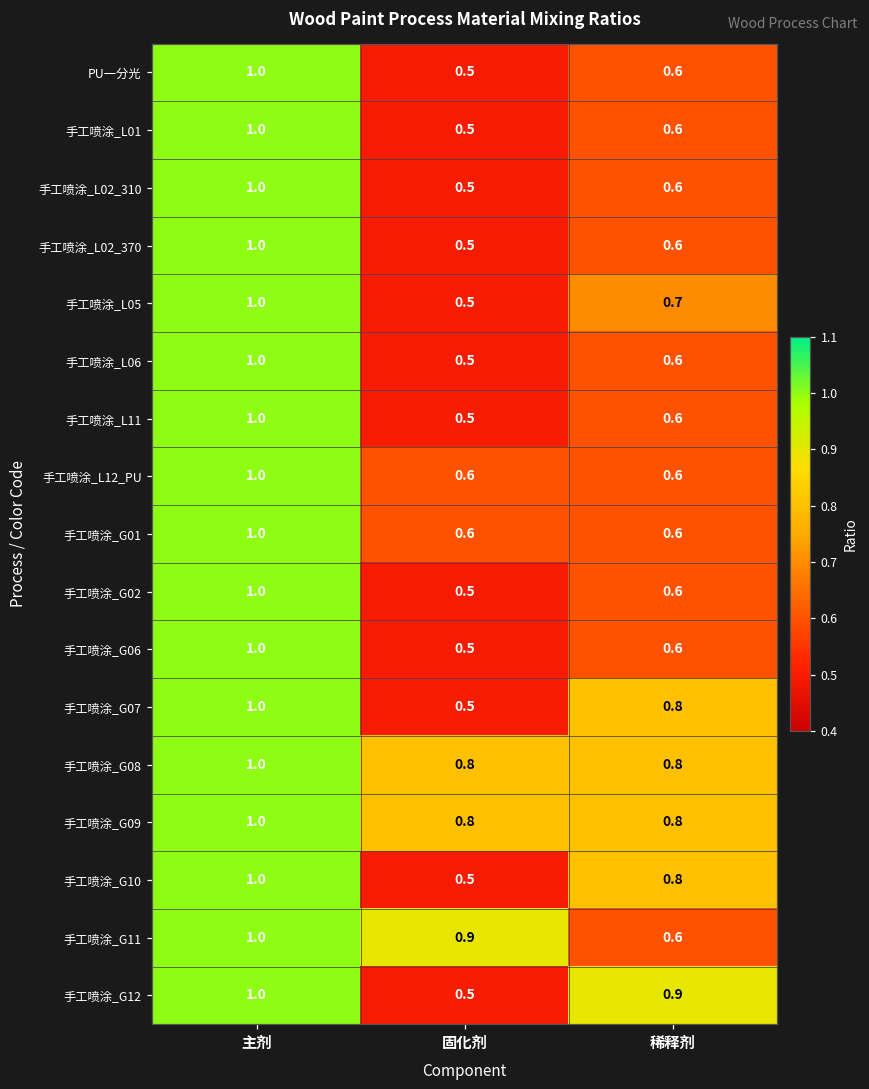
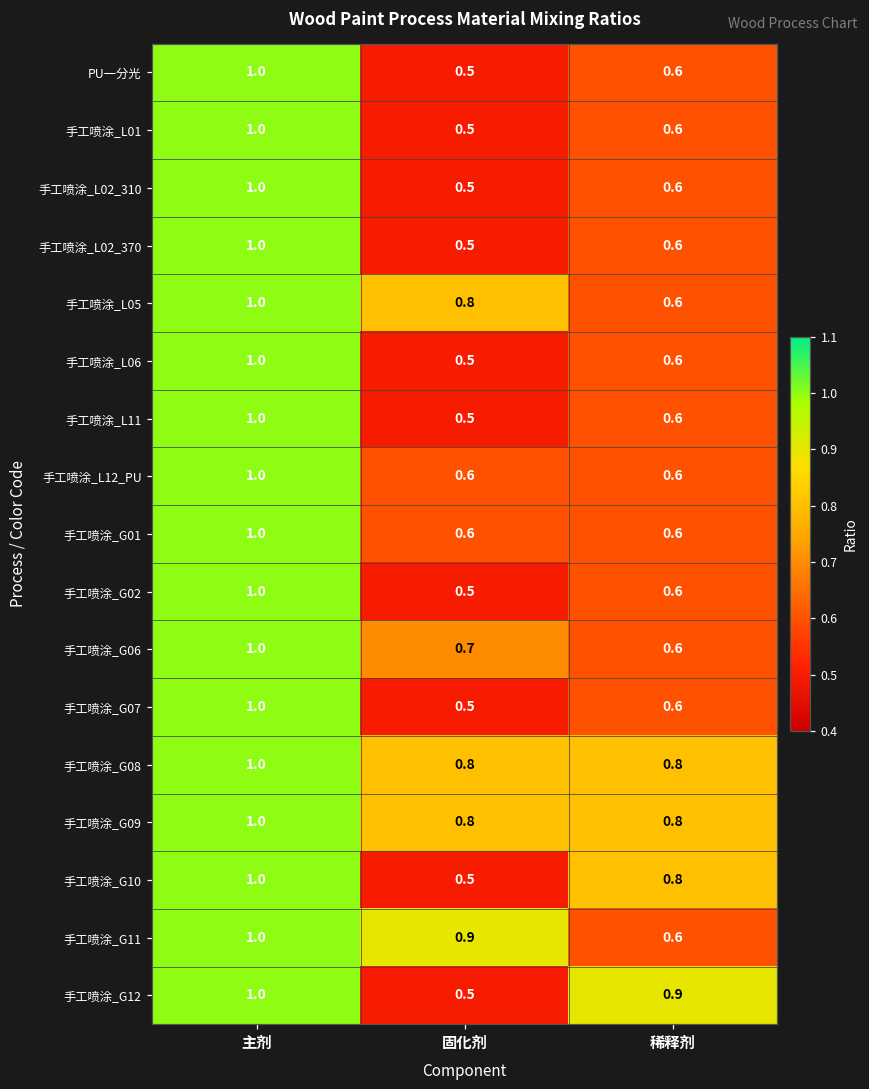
  {
    "PU一分光": {
      "主剂": 1.0,
      "固化剂": 0.5,
      "稀释剂": 0.6
    },
    "手工喷涂_L01": {
      "主剂": 1.0,
      "固化剂": 0.5,
      "稀释剂": 0.6
    },
    "手工喷涂_L02_310": {
      "主剂": 1.0,
      "固化剂": 0.5,
      "稀释剂": 0.6
    },
    "手工喷涂_L02_370": {
      "主剂": 1.0,
      "固化剂": 0.5,
      "稀释剂": 0.6
    },
    "手工喷涂_L05": {
      "主剂": 1.0,
-     "固化剂": 0.5,
-     "稀释剂": 0.7
+     "固化剂": 0.8,
+     "稀释剂": 0.6
    },
    "手工喷涂_L06": {
      "主剂": 1.0,
      "固化剂": 0.5,
      "稀释剂": 0.6
    },
    "手工喷涂_L11": {
      "主剂": 1.0,
      "固化剂": 0.5,
      "稀释剂": 0.6
    },
    "手工喷涂_L12_PU": {
      "主剂": 1.0,
      "固化剂": 0.6,
      "稀释剂": 0.6
    },
    "手工喷涂_G01": {
      "主剂": 1.0,
      "固化剂": 0.6,
      "稀释剂": 0.6
    },
    "手工喷涂_G02": {
      "主剂": 1.0,
      "固化剂": 0.5,
      "稀释剂": 0.6
    },
    "手工喷涂_G06": {
      "主剂": 1.0,
-     "固化剂": 0.5,
+     "固化剂": 0.7,
      "稀释剂": 0.6
    },
    "手工喷涂_G07": {
      "主剂": 1.0,
      "固化剂": 0.5,
-     "稀释剂": 0.8
+     "稀释剂": 0.6
    },
    "手工喷涂_G08": {
      "主剂": 1.0,
      "固化剂": 0.8,
      "稀释剂": 0.8
    },
    "手工喷涂_G09": {
      "主剂": 1.0,
      "固化剂": 0.8,
      "稀释剂": 0.8
    },
    "手工喷涂_G10": {
      "主剂": 1.0,
      "固化剂": 0.5,
      "稀释剂": 0.8
    },
    "手工喷涂_G11": {
      "主剂": 1.0,
      "固化剂": 0.9,
      "稀释剂": 0.6
    },
    "手工喷涂_G12": {
      "主剂": 1.0,
      "固化剂": 0.5,
      "稀释剂": 0.9
    }
  }
